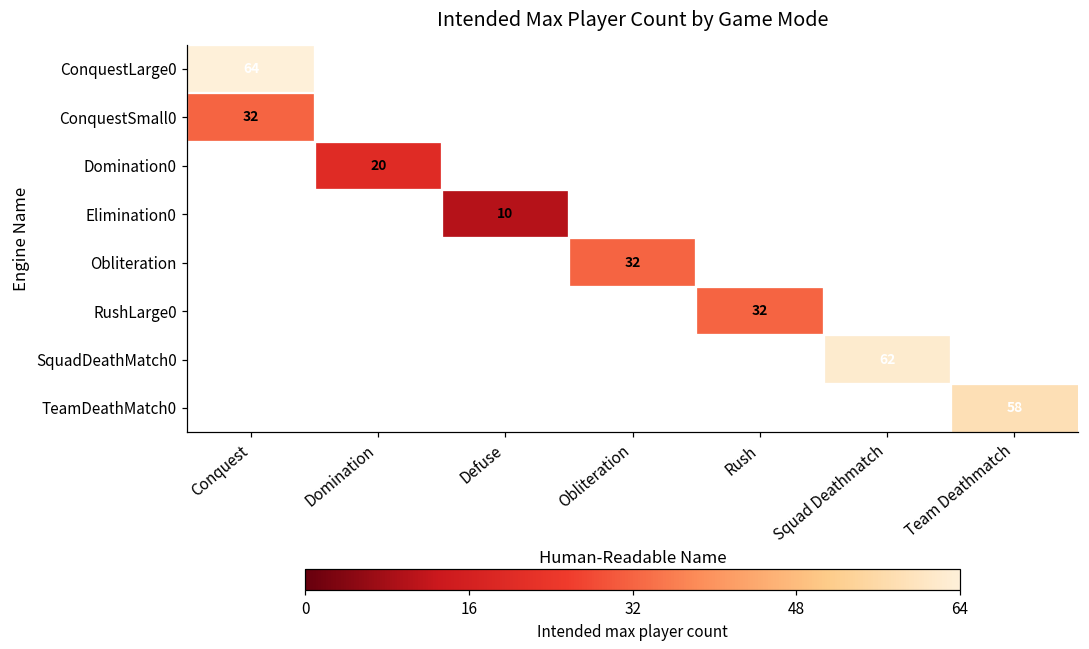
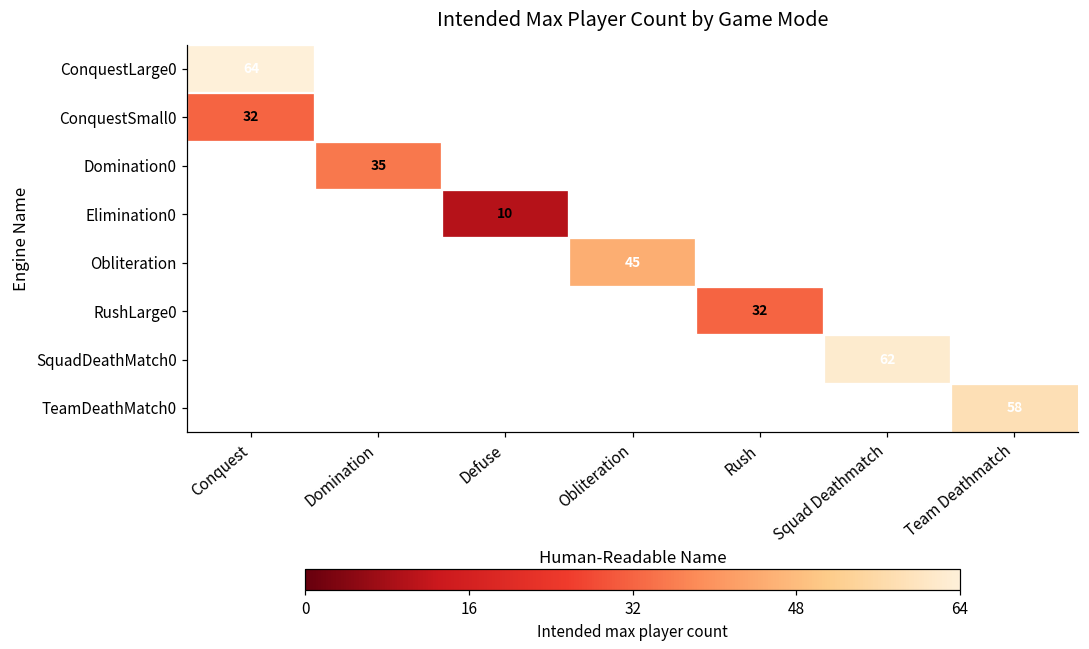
  {
    "ConquestSmall0": {
      "Conquest": 32
    },
    "Domination0": {
-     "Domination": 20
+     "Domination": 35
    },
    "Elimination0": {
      "Defuse": 10
    },
    "Obliteration": {
-     "Obliteration": 32
+     "Obliteration": 45
    },
    "RushLarge0": {
      "Rush": 32
    },
    "SquadDeathMatch0": {
      "Squad Deathmatch": 62
    },
    "TeamDeathMatch0": {
      "Team Deathmatch": 58
    }
  }
